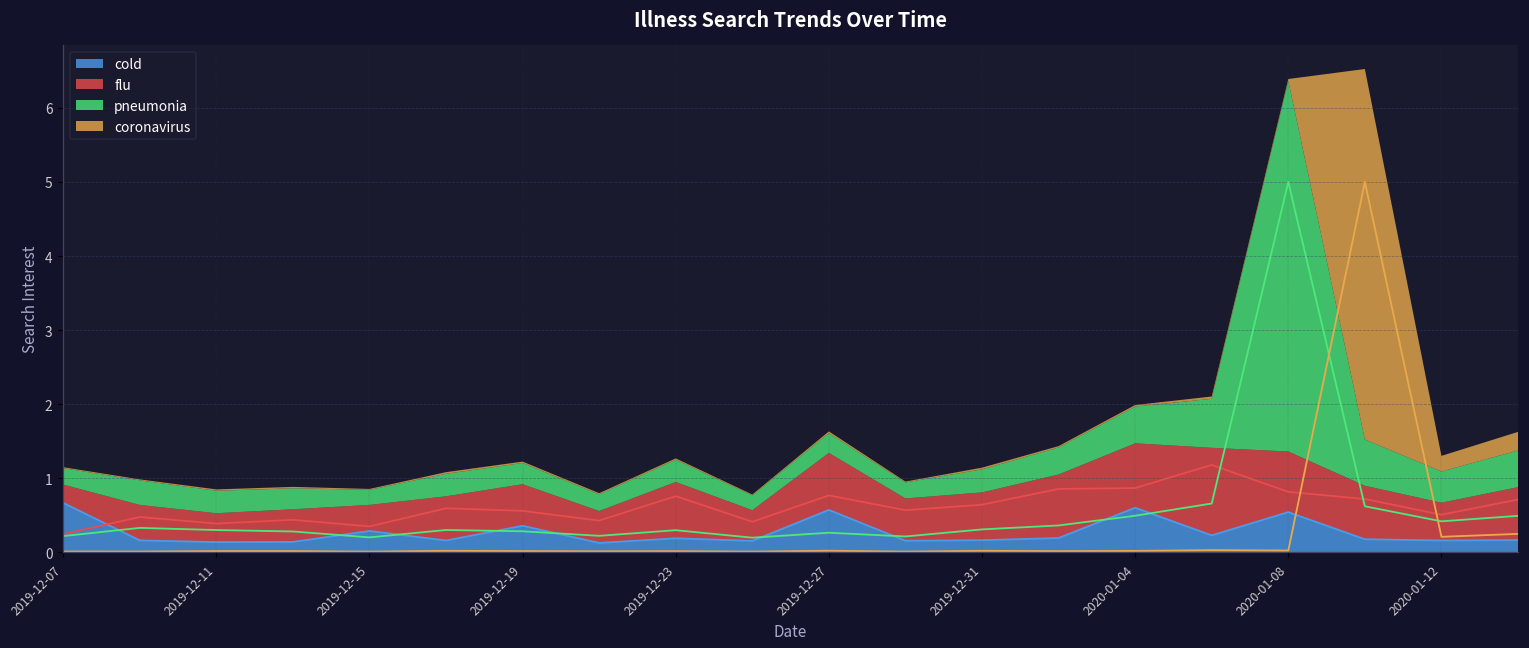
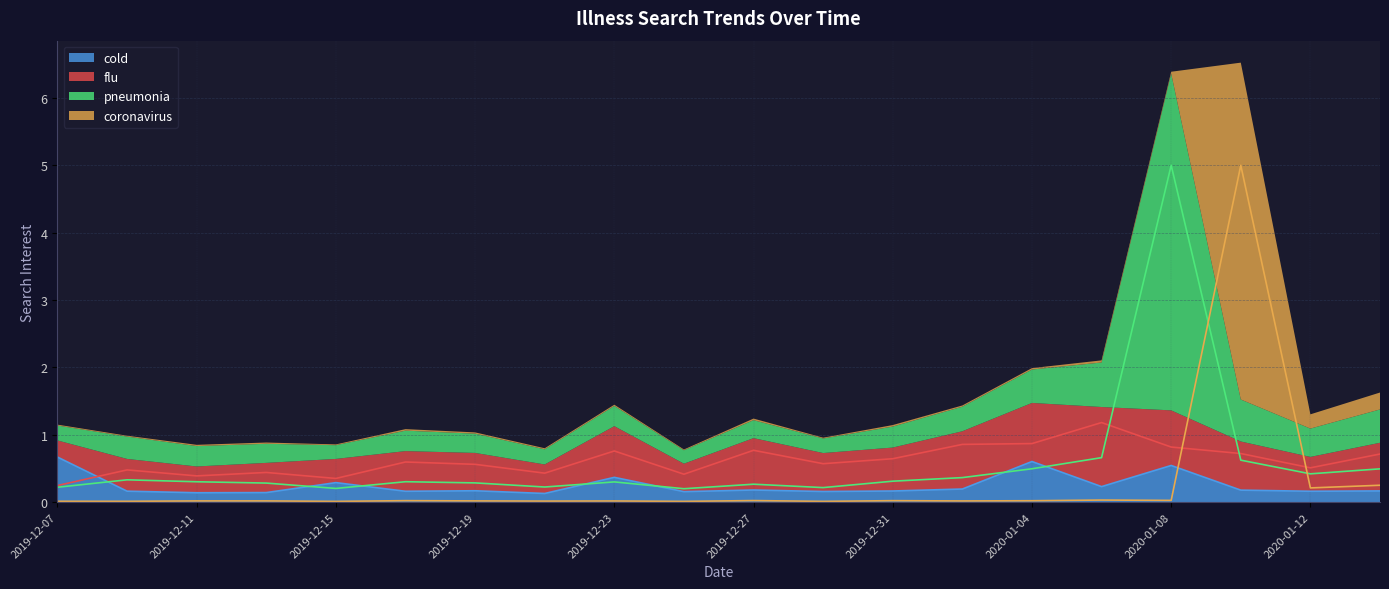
  {
    "cold": {
      "2019-12-07": 0.7,
      "2019-12-11": 0.1,
      "2019-12-15": 0.3,
-     "2019-12-19": 0.4,
-     "2019-12-23": 0.2,
-     "2019-12-27": 0.6,
+     "2019-12-19": 0.2,
+     "2019-12-23": 0.4,
+     "2019-12-27": 0.2,
      "2019-12-31": 0.2,
      "2020-01-04": 0.6,
      "2020-01-08": 0.5,
      "2020-01-12": 0.2
    }
  }
